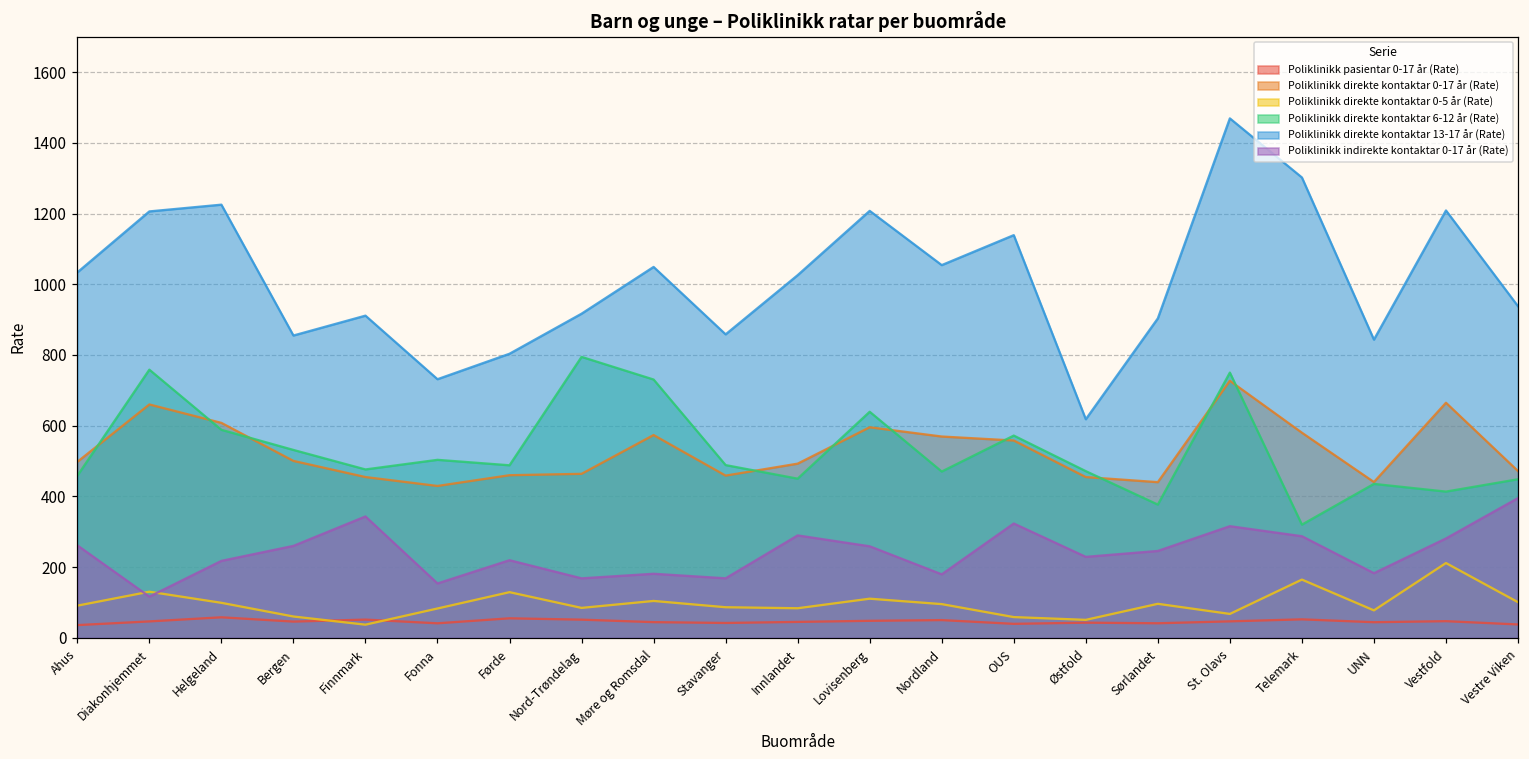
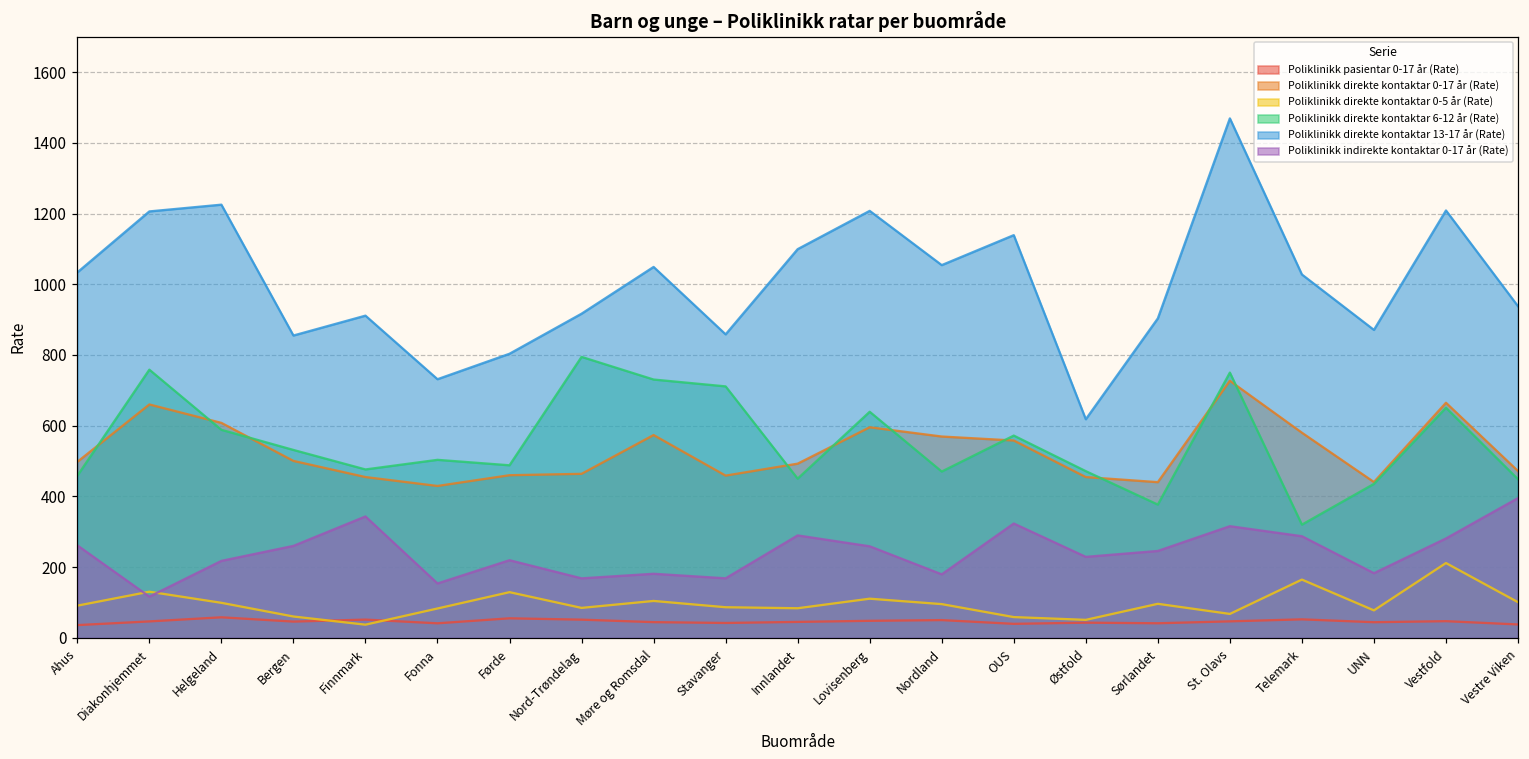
  {
    "Poliklinikk direkte kontaktar 0-5 år (Rate)": {
      "Ahus": 90,
      "Diakonhjemmet": 130,
      "Helgeland": 100,
      "Bergen": 60,
      "Finnmark": 40,
      "Fonna": 80,
      "Førde": 130,
      "Nord-Trøndelag": 80,
      "Møre og Romsdal": 100,
      "Stavanger": 90,
      "Innlandet": 80,
      "Lovisenberg": 110,
      "Nordland": 100,
      "OUS": 60,
      "Østfold": 50,
      "Sørlandet": 100,
      "St. Olavs": 70,
      "Telemark": 160,
      "UNN": 80,
      "Vestfold": 210,
      "Vestre Viken": 100
    },
    "Poliklinikk direkte kontaktar 6-12 år (Rate)": {
      "Ahus": 460,
      "Diakonhjemmet": 760,
      "Helgeland": 590,
      "Bergen": 530,
      "Finnmark": 480,
      "Fonna": 500,
      "Førde": 490,
      "Nord-Trøndelag": 790,
      "Møre og Romsdal": 730,
-     "Stavanger": 490,
+     "Stavanger": 710,
      "Innlandet": 450,
      "Lovisenberg": 640,
      "Nordland": 470,
      "OUS": 570,
      "Østfold": 470,
      "Sørlandet": 380,
      "St. Olavs": 750,
      "Telemark": 320,
-     "Vestfold": 410,
+     "Vestfold": 650,
      "Vestre Viken": 450
    },
    "Poliklinikk direkte kontaktar 13-17 år (Rate)": {
      "Ahus": 1030,
      "Diakonhjemmet": 1210,
      "Helgeland": 1220,
      "Bergen": 860,
      "Finnmark": 910,
      "Fonna": 730,
      "Førde": 800,
      "Nord-Trøndelag": 920,
      "Møre og Romsdal": 1050,
      "Stavanger": 860,
-     "Innlandet": 1030,
+     "Innlandet": 1100,
      "Lovisenberg": 1210,
      "Nordland": 1050,
      "OUS": 1140,
      "Østfold": 620,
      "Sørlandet": 900,
      "St. Olavs": 1470,
-     "Telemark": 1300,
-     "UNN": 840,
+     "Telemark": 1030,
+     "UNN": 870,
      "Vestfold": 1210,
      "Vestre Viken": 940
    },
    "Poliklinikk indirekte kontaktar 0-17 år (Rate)": {
      "Ahus": 260,
      "Diakonhjemmet": 120,
      "Helgeland": 220,
      "Bergen": 260,
      "Finnmark": 340,
      "Fonna": 150,
      "Førde": 220,
      "Nord-Trøndelag": 170,
      "Møre og Romsdal": 180,
      "Stavanger": 170,
      "Innlandet": 290,
      "Lovisenberg": 260,
      "Nordland": 180,
      "OUS": 320,
      "Østfold": 230,
      "Sørlandet": 250,
      "St. Olavs": 320,
      "Telemark": 290,
      "UNN": 180,
      "Vestfold": 280,
      "Vestre Viken": 400
    }
  }
